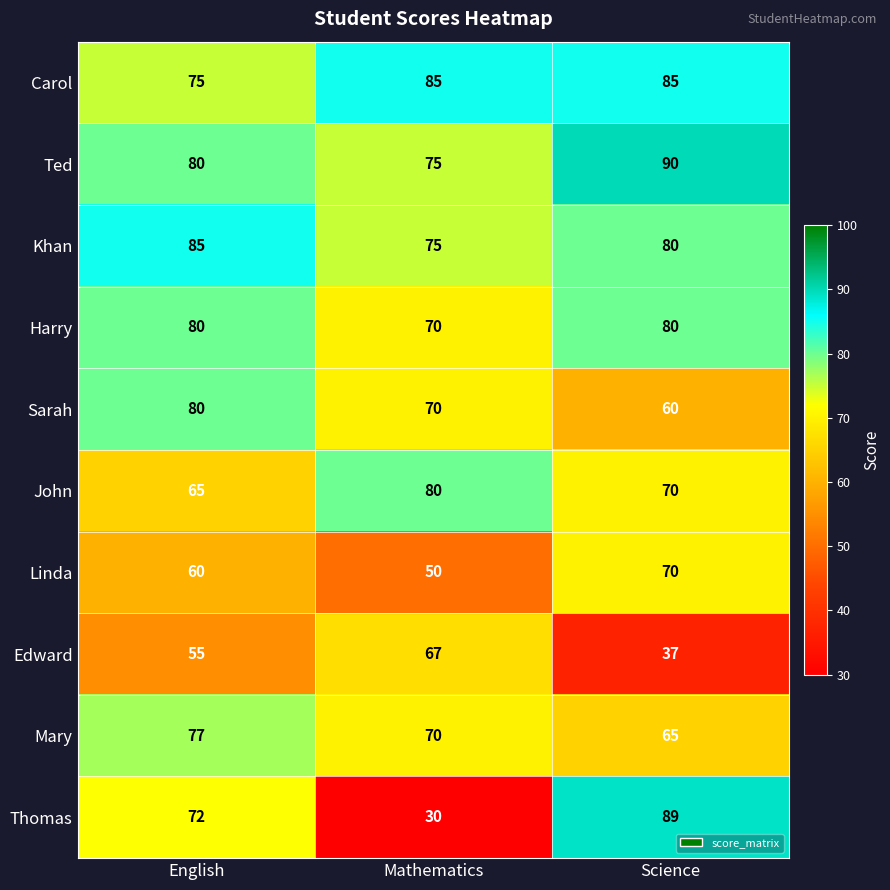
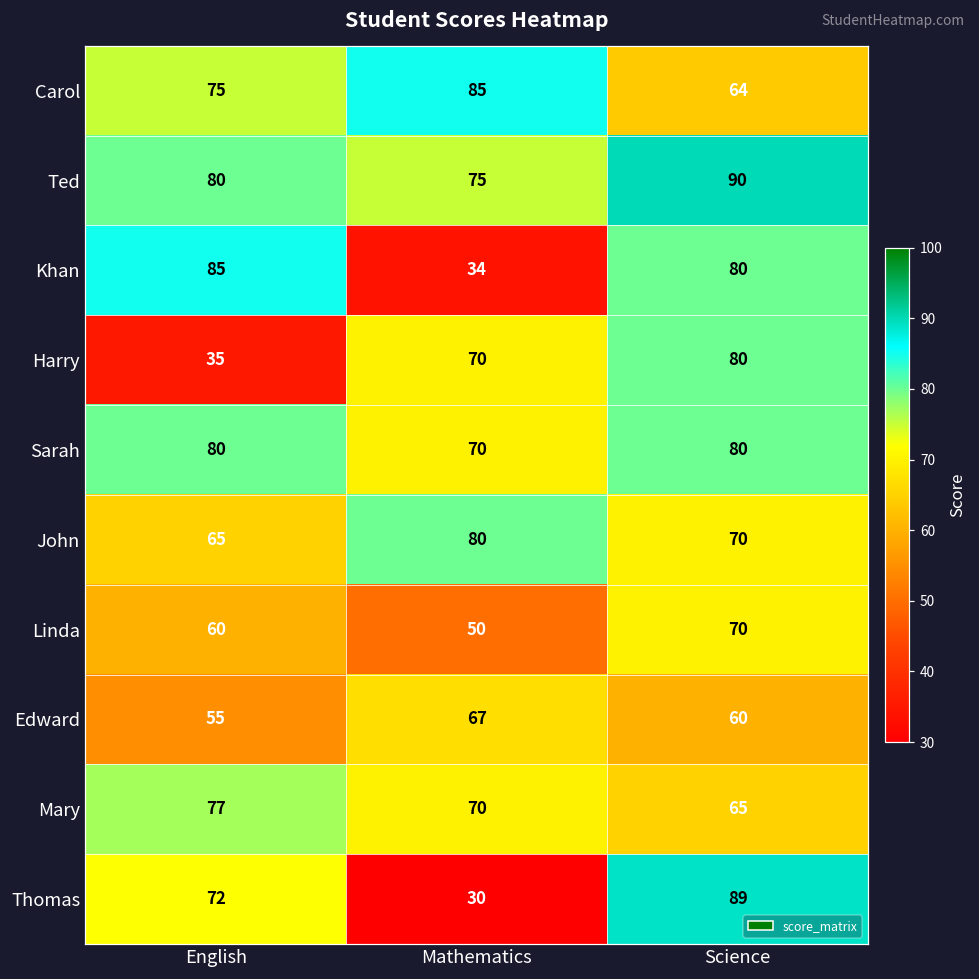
  {
    "Carol": {
      "English": 75,
      "Mathematics": 85,
-     "Science": 85
+     "Science": 64
    },
    "Ted": {
      "English": 80,
      "Mathematics": 75,
      "Science": 90
    },
    "Khan": {
      "English": 85,
-     "Mathematics": 75,
+     "Mathematics": 34,
      "Science": 80
    },
    "Harry": {
-     "English": 80,
+     "English": 35,
      "Mathematics": 70,
      "Science": 80
    },
    "Sarah": {
      "English": 80,
      "Mathematics": 70,
-     "Science": 60
+     "Science": 80
    },
    "John": {
      "English": 65,
      "Mathematics": 80,
      "Science": 70
    },
    "Linda": {
      "English": 60,
      "Mathematics": 50,
      "Science": 70
    },
    "Edward": {
      "English": 55,
      "Mathematics": 67,
-     "Science": 37
+     "Science": 60
    },
    "Mary": {
      "English": 77,
      "Mathematics": 70,
      "Science": 65
    },
    "Thomas": {
      "English": 72,
      "Mathematics": 30,
      "Science": 89
    }
  }
